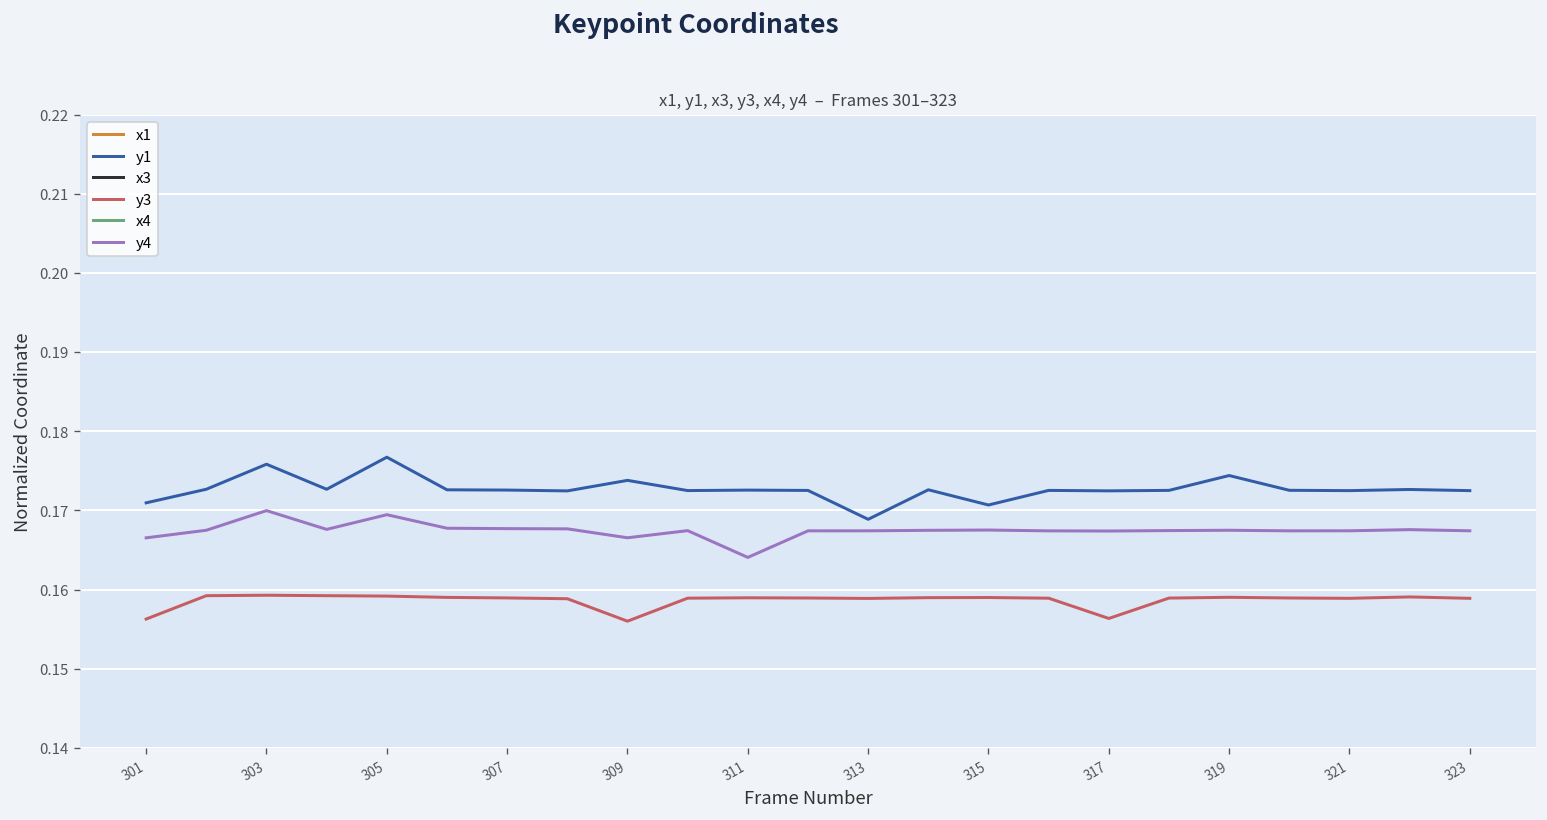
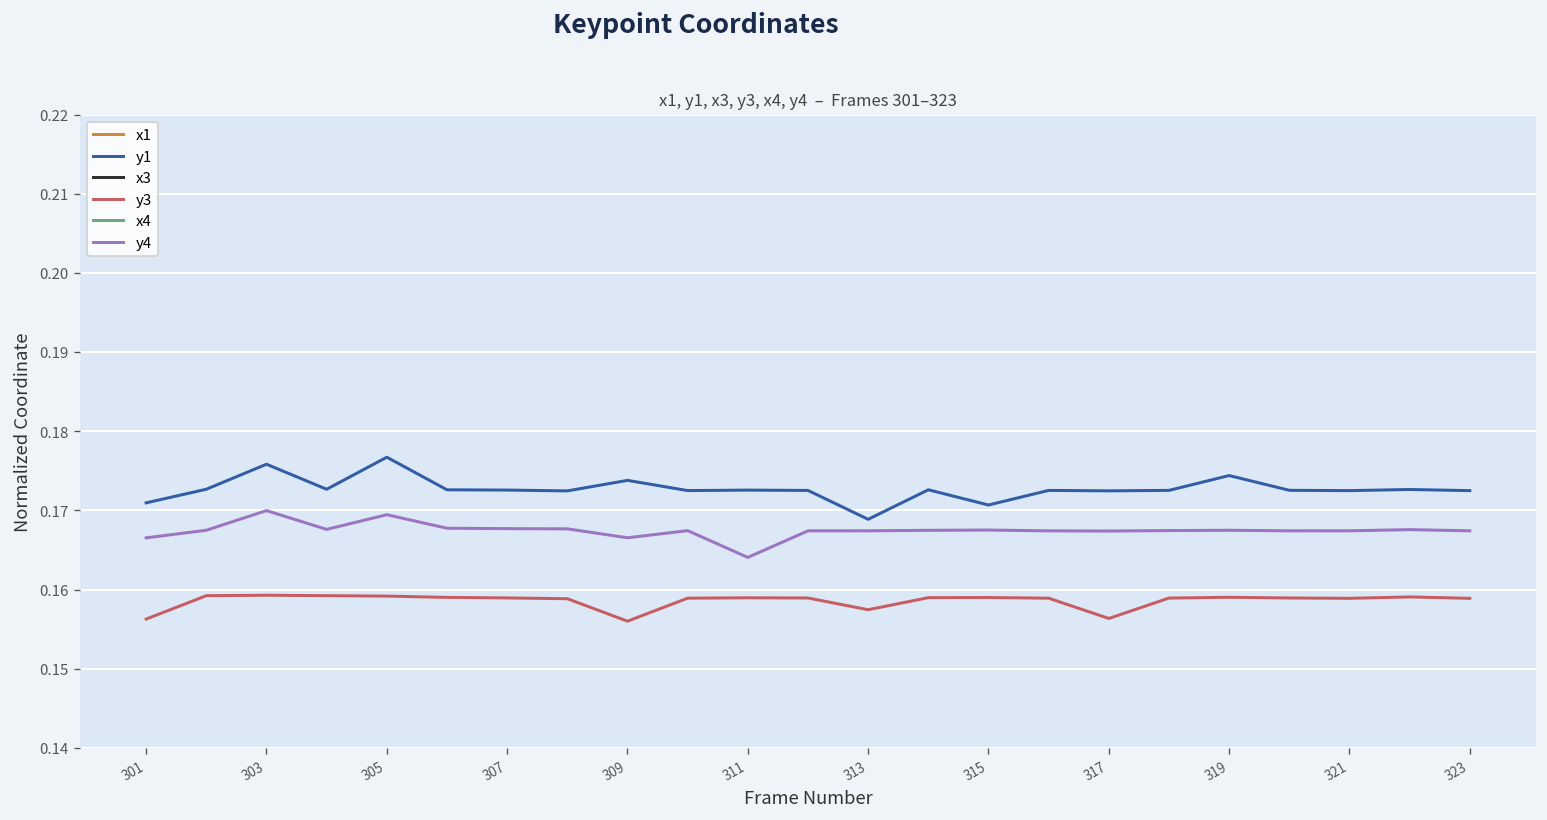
  {
    "y1": {
      "301": 0.171,
      "303": 0.176,
      "305": 0.177,
      "307": 0.173,
      "309": 0.174,
      "311": 0.173,
      "313": 0.169,
      "315": 0.171,
      "317": 0.172,
      "319": 0.174,
      "321": 0.172,
      "323": 0.172
    },
    "y3": {
      "301": 0.156,
      "303": 0.159,
      "305": 0.159,
      "307": 0.159,
      "309": 0.156,
      "311": 0.159,
-     "313": 0.159,
+     "313": 0.157,
      "315": 0.159,
      "317": 0.156,
      "319": 0.159,
      "321": 0.159,
      "323": 0.159
    },
    "y4": {
      "301": 0.167,
      "303": 0.170,
      "305": 0.169,
      "307": 0.168,
      "309": 0.167,
      "311": 0.164,
      "313": 0.167,
      "315": 0.168,
      "317": 0.167,
      "319": 0.167,
      "321": 0.167,
      "323": 0.167
    }
  }
